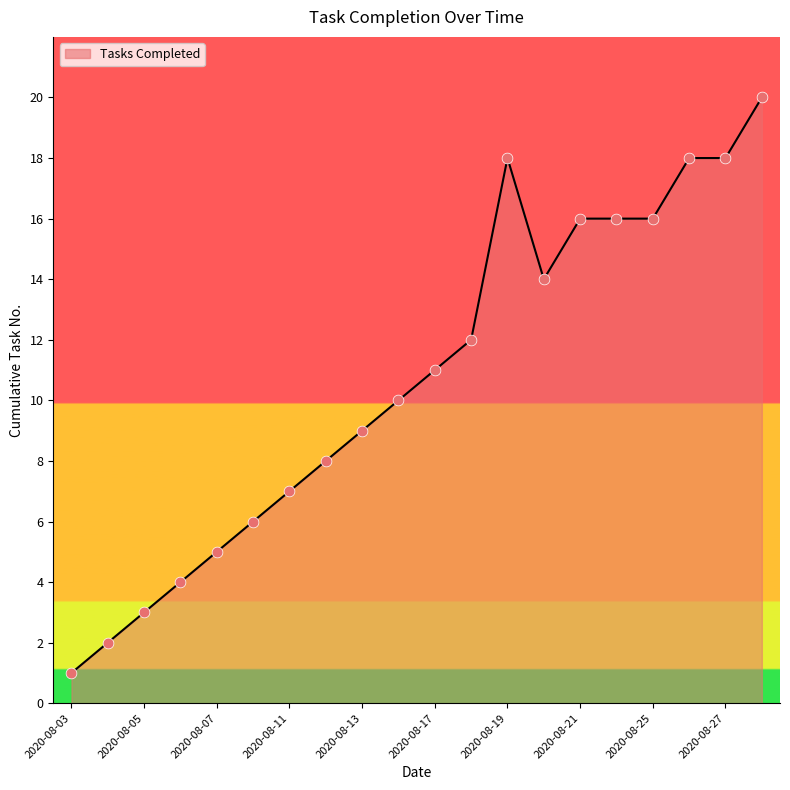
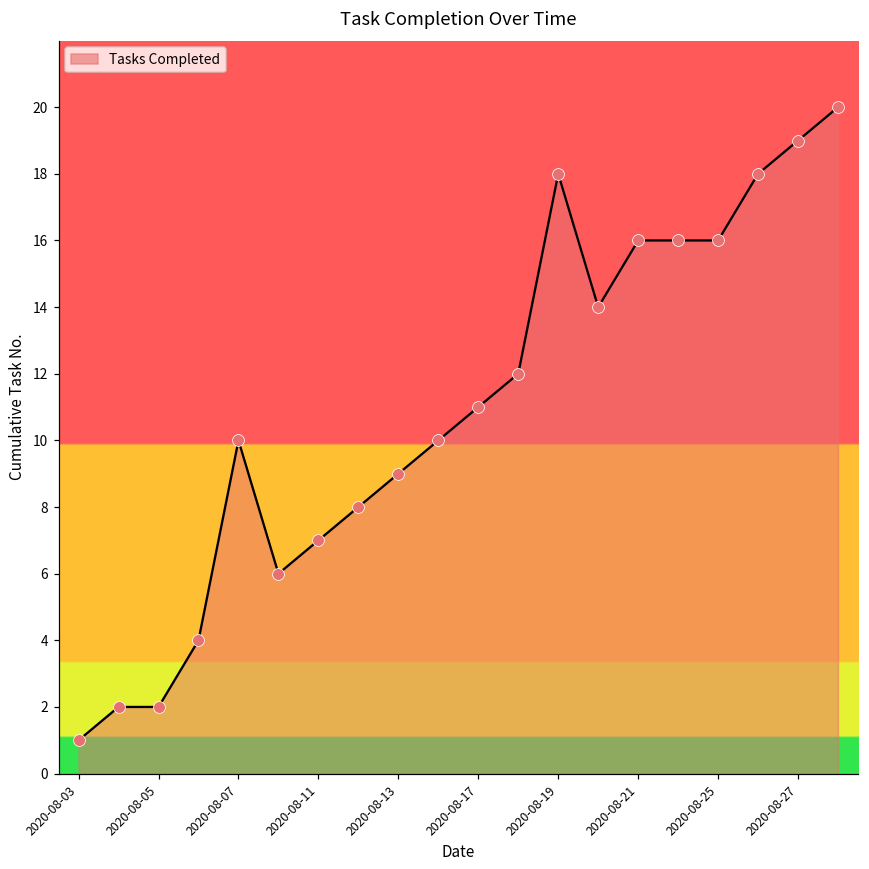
  {
    "2020-08-03": 1,
-   "2020-08-05": 3,
-   "2020-08-07": 5,
+   "2020-08-05": 2,
+   "2020-08-07": 10,
    "2020-08-11": 7,
    "2020-08-13": 9,
    "2020-08-17": 11,
    "2020-08-19": 18,
    "2020-08-21": 16,
    "2020-08-25": 16,
-   "2020-08-27": 18
+   "2020-08-27": 19
  }
